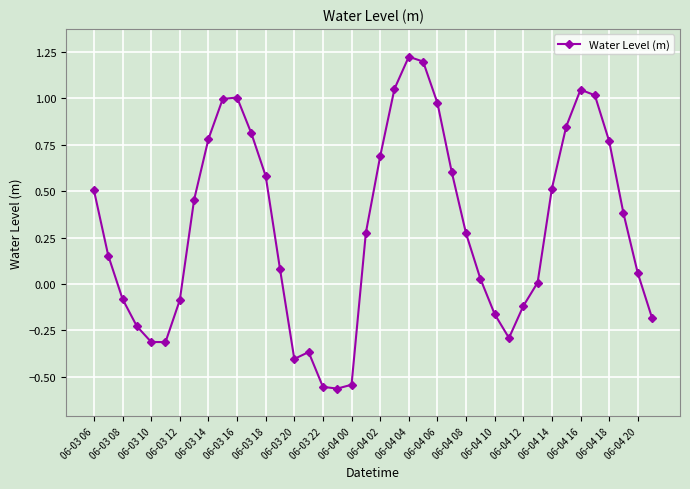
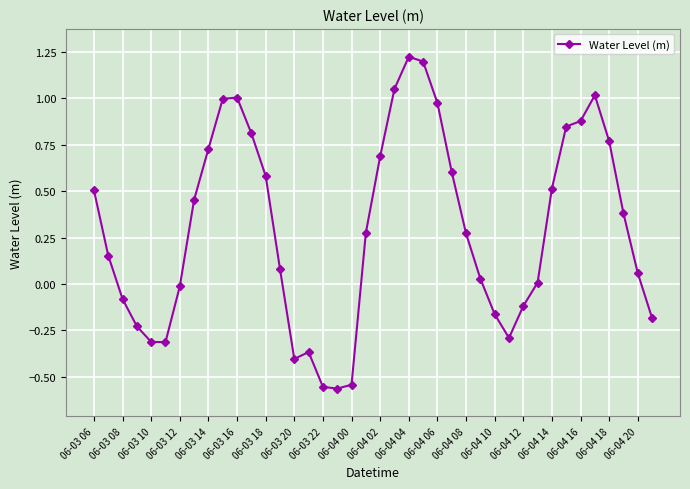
  {
    "06-03 06": 0.50,
    "06-03 08": -0.08,
    "06-03 10": -0.31,
-   "06-03 12": -0.09,
-   "06-03 14": 0.78,
+   "06-03 12": -0.01,
+   "06-03 14": 0.73,
    "06-03 16": 1.00,
    "06-03 18": 0.58,
    "06-03 20": -0.40,
    "06-03 22": -0.55,
    "06-04 00": -0.54,
    "06-04 02": 0.69,
    "06-04 04": 1.22,
    "06-04 06": 0.97,
    "06-04 08": 0.27,
    "06-04 10": -0.16,
    "06-04 12": -0.12,
    "06-04 14": 0.51,
-   "06-04 16": 1.05,
+   "06-04 16": 0.88,
    "06-04 18": 0.77,
    "06-04 20": 0.06
  }
